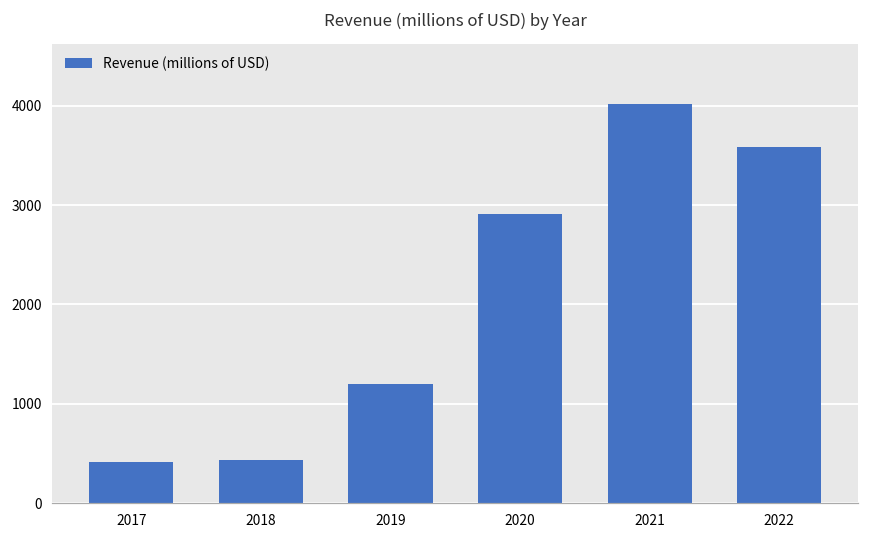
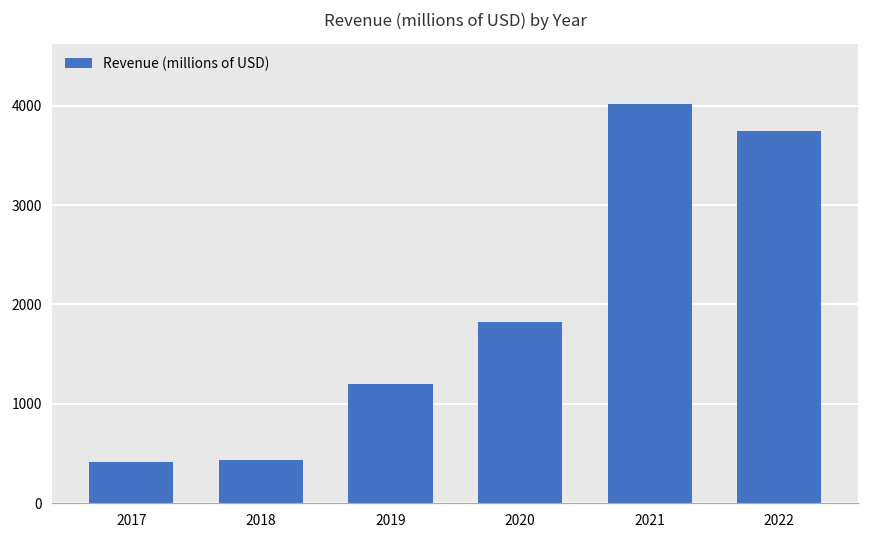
  {
    "2017": 400,
    "2018": 400,
    "2019": 1200,
-   "2020": 2900,
+   "2020": 1800,
    "2021": 4000,
-   "2022": 3600
+   "2022": 3700
  }
